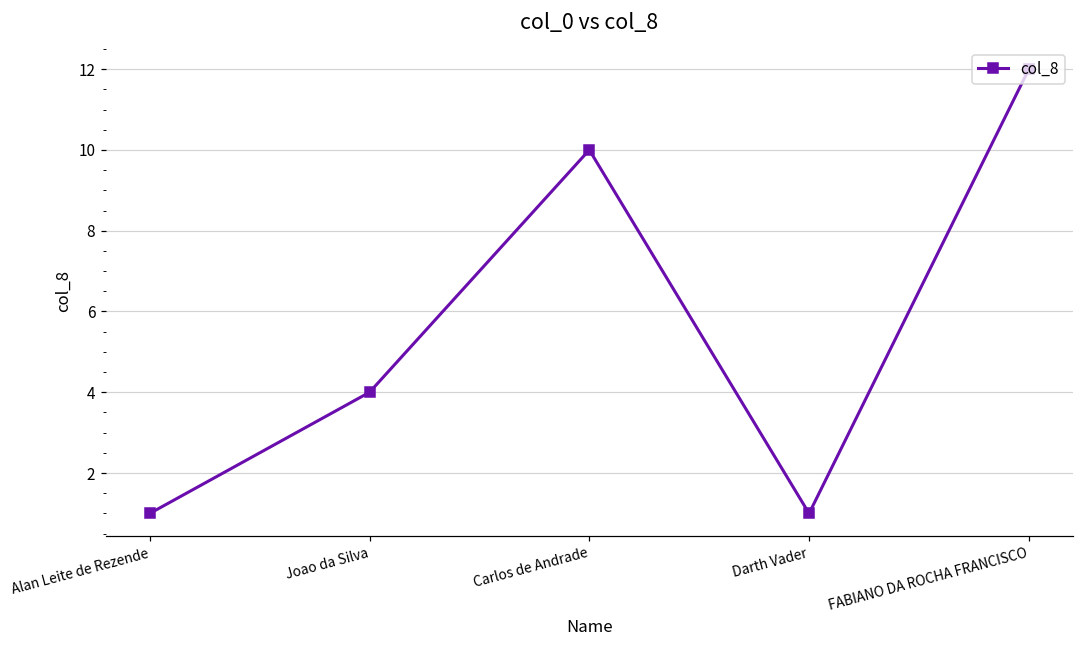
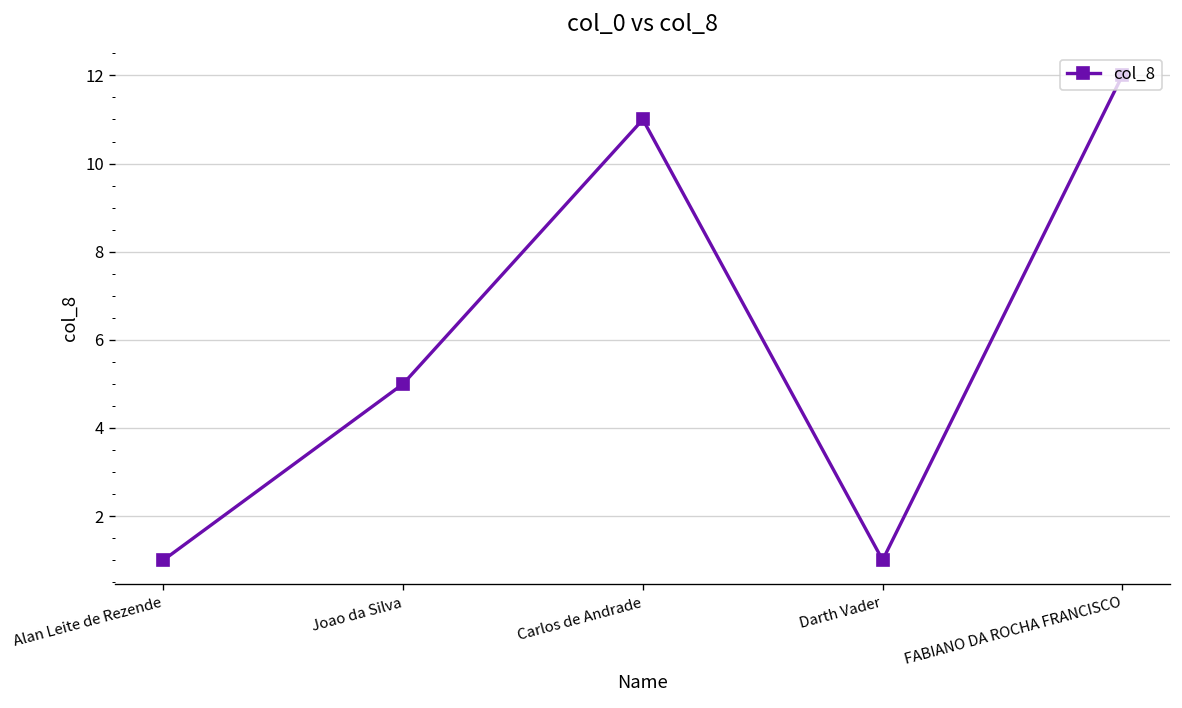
  {
    "Alan Leite de Rezende": 1,
-   "Joao da Silva": 4,
-   "Carlos de Andrade": 10,
+   "Joao da Silva": 5,
+   "Carlos de Andrade": 11,
    "Darth Vader": 1
  }
